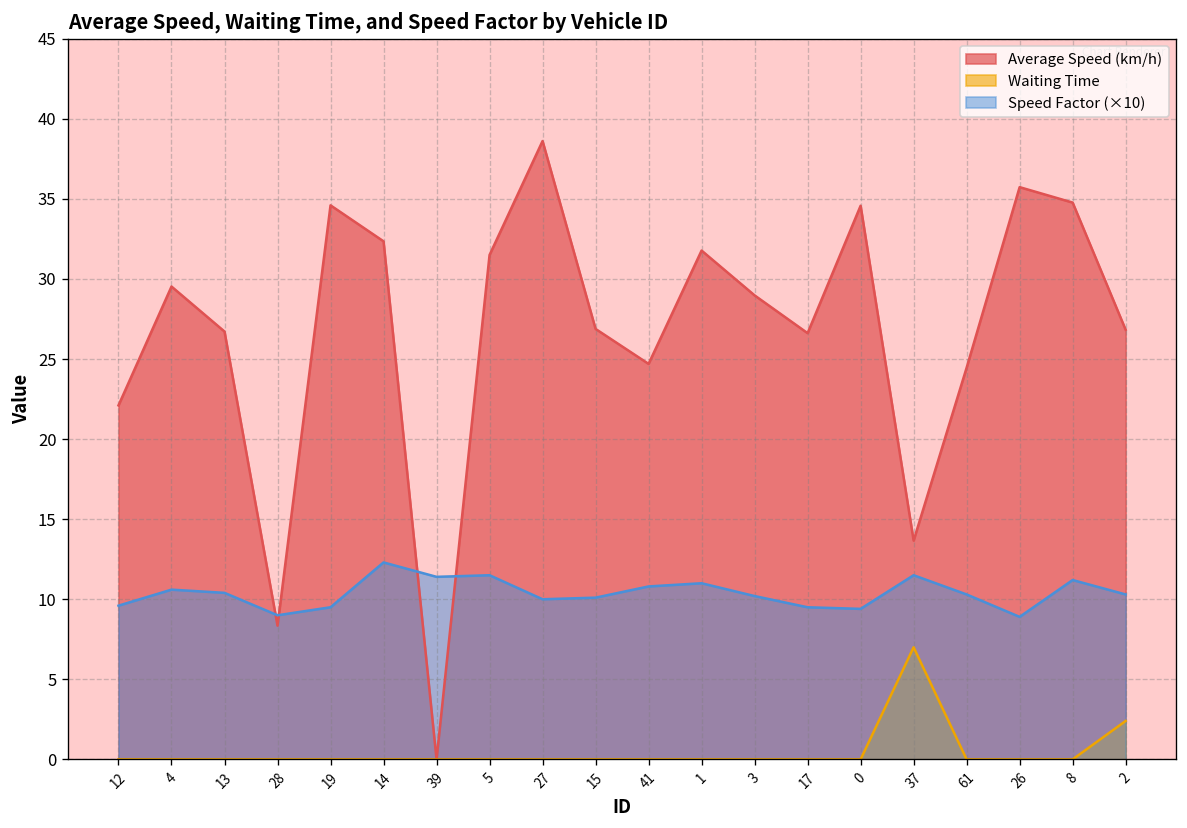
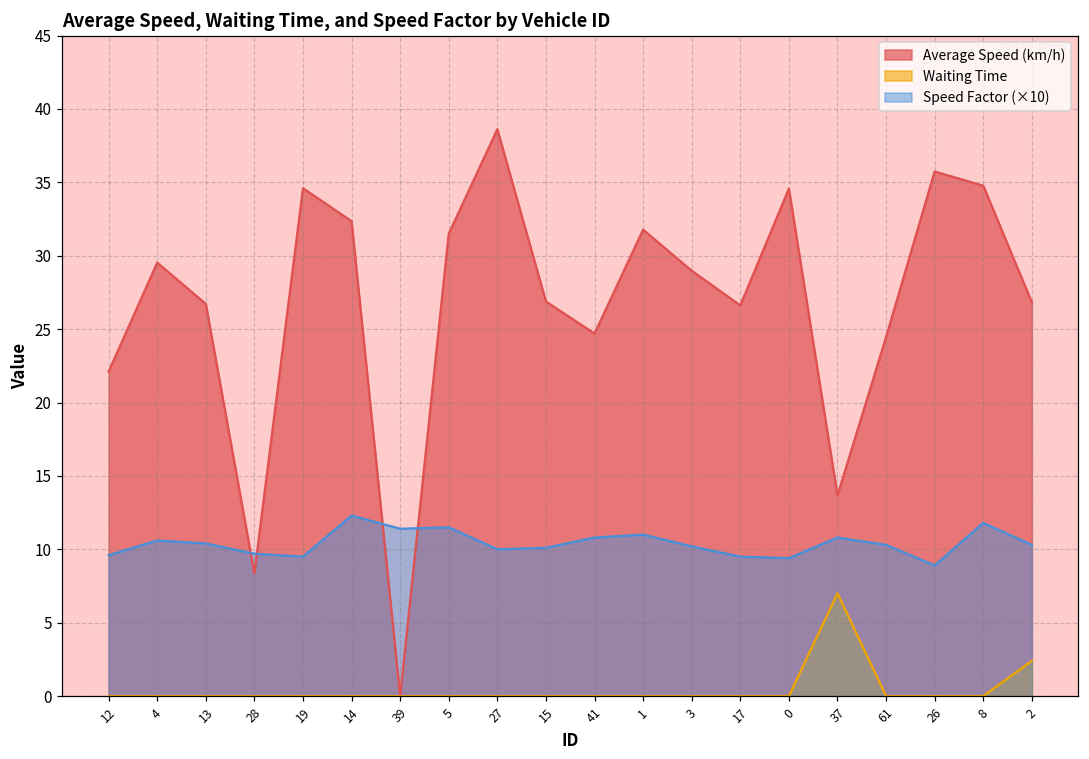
  {
    "Average Speed (km/h)": {
      "12": 22.1,
      "4": 29.5,
      "13": 26.7,
      "28": 8.3,
      "19": 34.6,
      "14": 32.4,
      "5": 31.5,
      "27": 38.6,
      "15": 26.9,
      "41": 24.7,
      "1": 31.8,
      "3": 29.0,
      "17": 26.6,
      "0": 34.6,
      "37": 13.7,
      "61": 24.5,
      "26": 35.7,
      "8": 34.8,
      "2": 26.8
    },
    "Waiting Time": {
      "12": 0.0,
      "4": 0.0,
      "13": 0.0,
      "28": 0.0,
      "19": 0.0,
      "14": 0.0,
      "5": 0.0,
      "27": 0.0,
      "15": 0.0,
      "41": 0.0,
      "1": 0.0,
      "3": 0.0,
      "17": 0.0,
      "0": 0.0,
      "37": 7.0,
      "61": 0.0,
      "26": 0.0,
      "8": 0.0,
      "2": 2.4
    },
    "Speed Factor (×10)": {
      "12": 9.6,
      "4": 10.6,
      "13": 10.4,
-     "28": 9.0,
+     "28": 9.7,
      "19": 9.5,
      "14": 12.3,
      "39": 11.4,
      "5": 11.5,
      "27": 10.0,
      "15": 10.1,
      "41": 10.8,
      "1": 11.0,
      "3": 10.2,
      "17": 9.5,
      "0": 9.4,
-     "37": 11.5,
+     "37": 10.8,
      "61": 10.3,
      "26": 8.9,
-     "8": 11.2,
+     "8": 11.8,
      "2": 10.3
    }
  }
